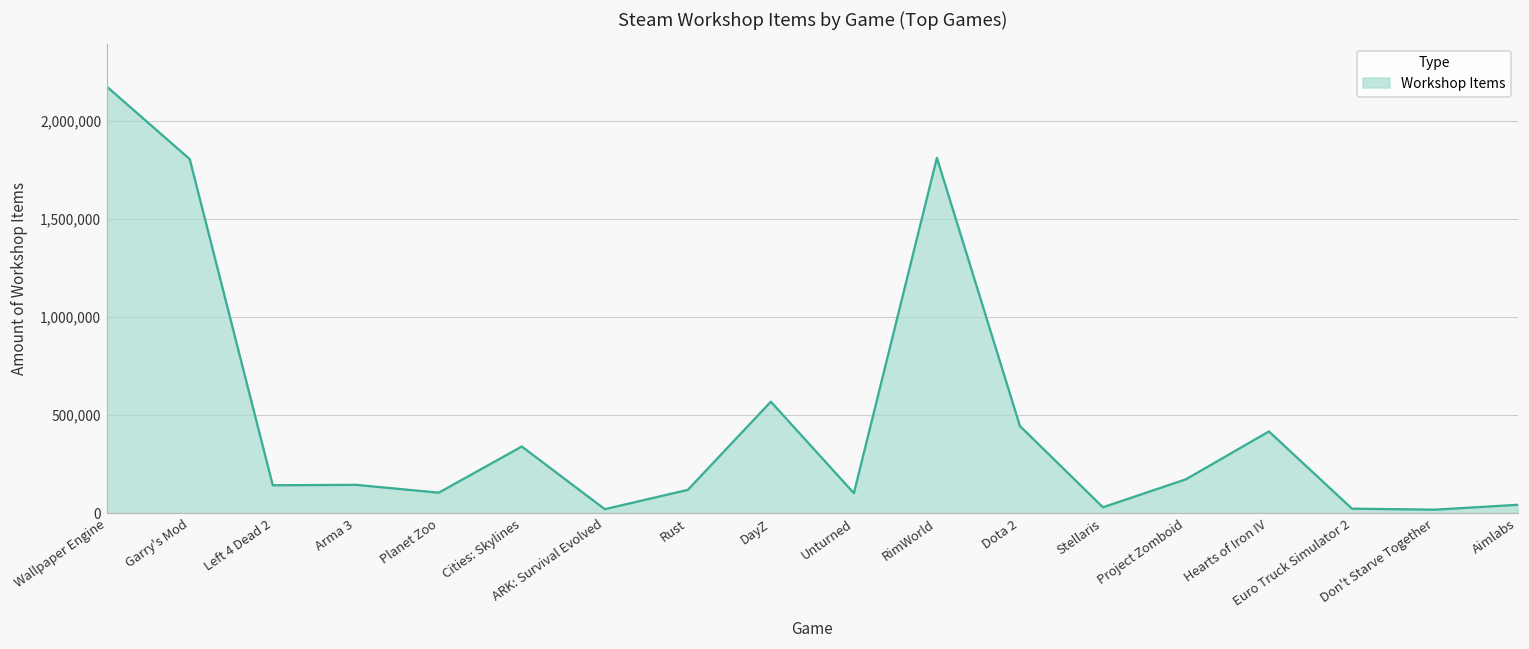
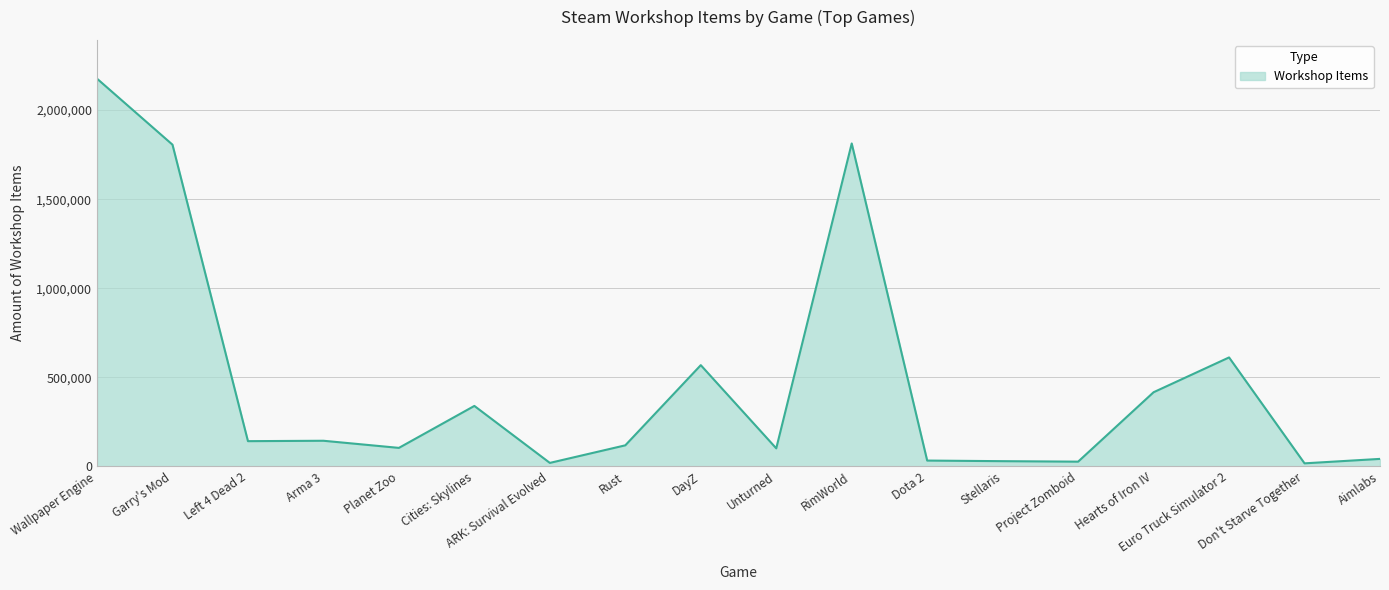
  {
    "Wallpaper Engine": "2,180,000",
    "Garry's Mod": "1,810,000",
    "Left 4 Dead 2": "140,000",
    "Arma 3": "140,000",
    "Planet Zoo": "100,000",
    "Cities: Skylines": "340,000",
    "ARK: Survival Evolved": "20,000",
    "Rust": "120,000",
    "DayZ": "570,000",
    "Unturned": "100,000",
    "RimWorld": "1,810,000",
-   "Dota 2": "440,000",
+   "Dota 2": "30,000",
    "Stellaris": "30,000",
-   "Project Zomboid": "170,000",
+   "Project Zomboid": "30,000",
    "Hearts of Iron IV": "420,000",
-   "Euro Truck Simulator 2": "20,000",
+   "Euro Truck Simulator 2": "610,000",
    "Don't Starve Together": "20,000",
    "Aimlabs": "40,000"
  }
